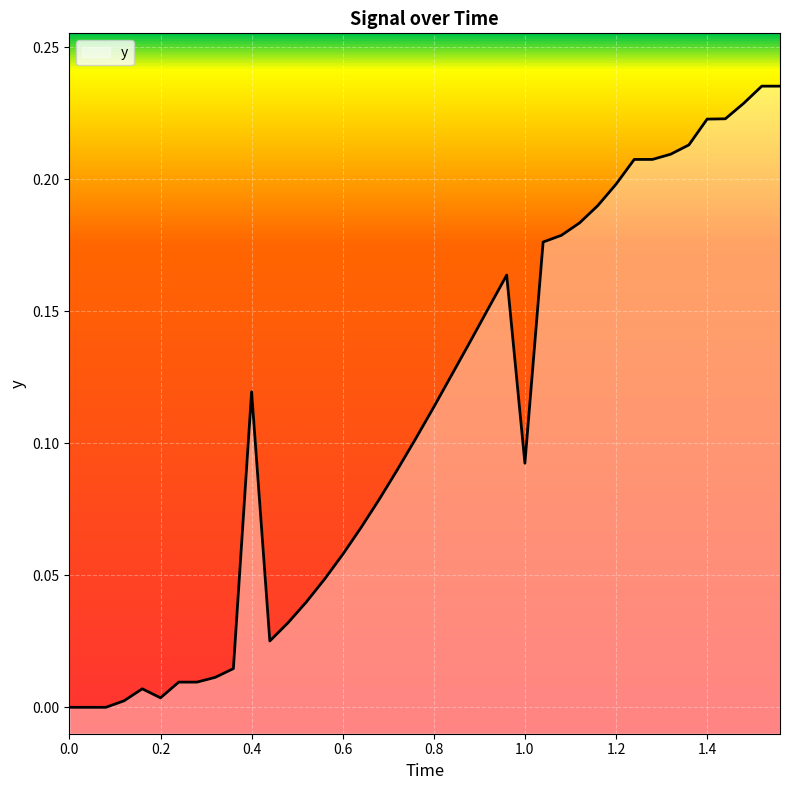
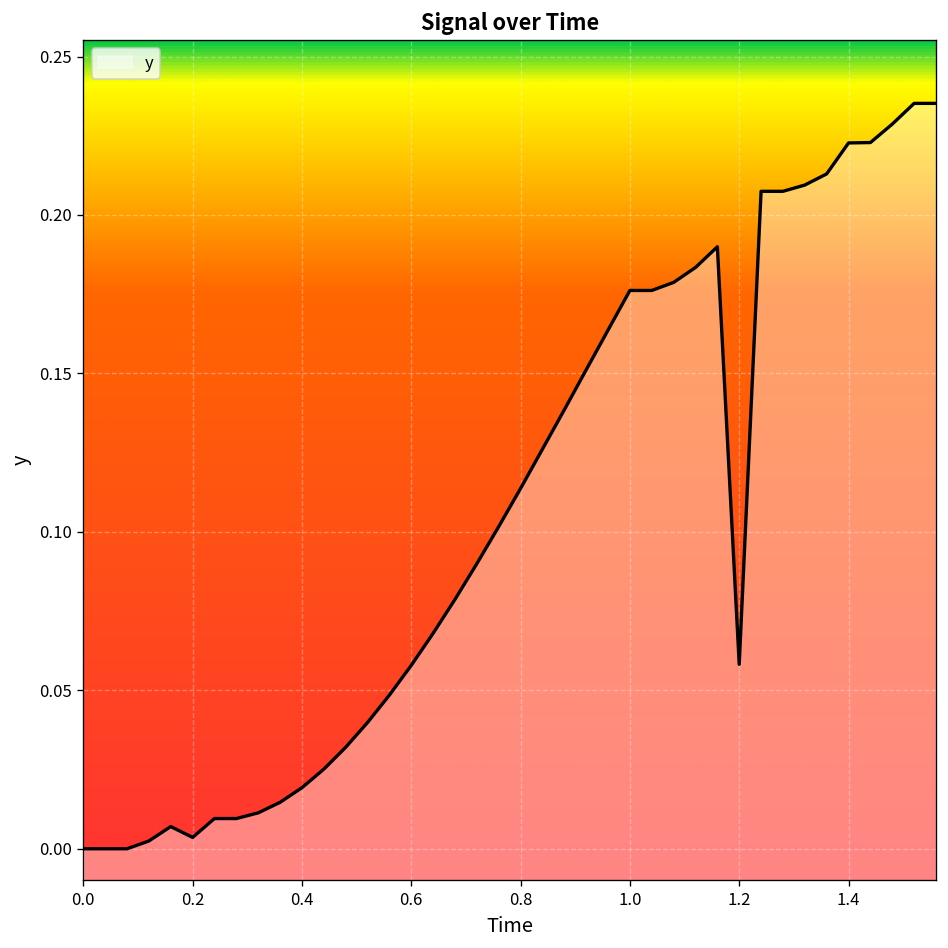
  {
    "0.0": 0.000,
    "0.2": 0.004,
-   "0.4": 0.119,
+   "0.4": 0.019,
    "0.6": 0.058,
    "0.8": 0.114,
-   "1.0": 0.092,
-   "1.2": 0.198,
+   "1.0": 0.176,
+   "1.2": 0.058,
    "1.4": 0.223
  }
